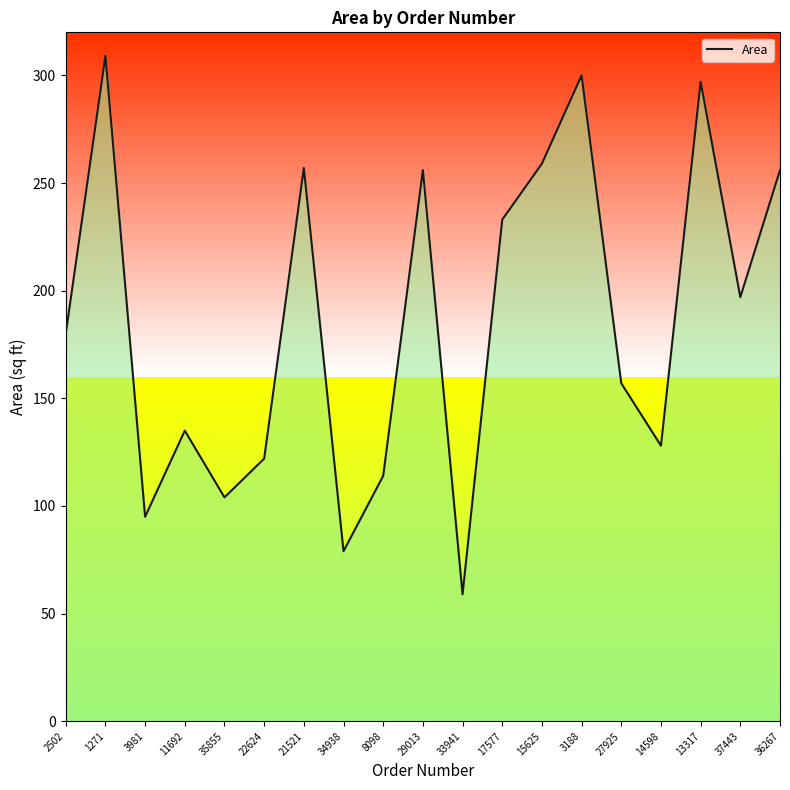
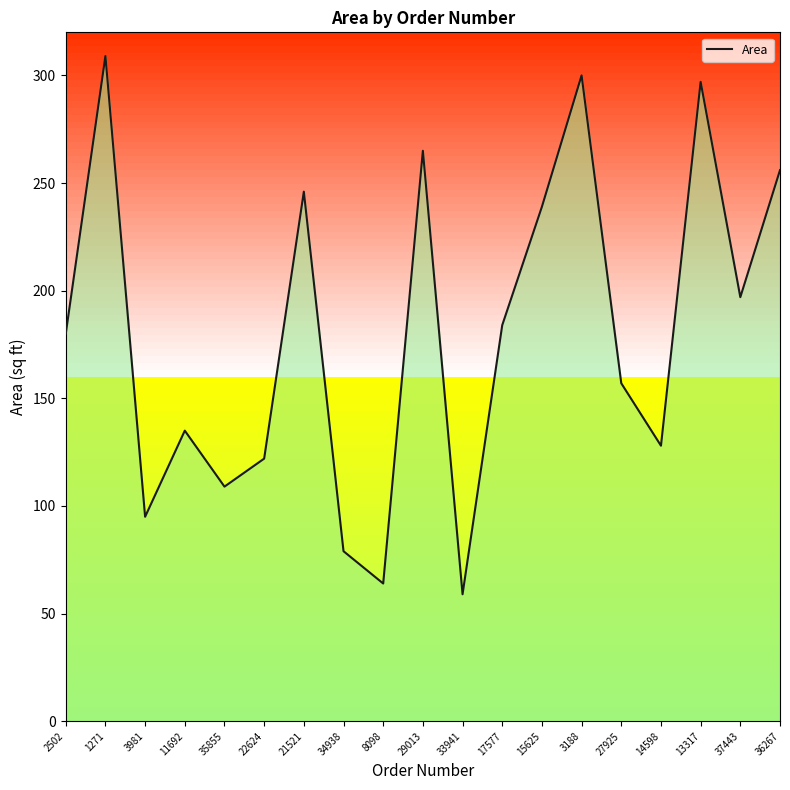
  {
    "2502": 180,
    "1271": 309,
    "3981": 95,
    "11692": 135,
-   "35855": 104,
+   "35855": 109,
    "22624": 122,
-   "21521": 257,
+   "21521": 246,
    "34938": 79,
-   "8098": 114,
-   "29013": 256,
+   "8098": 64,
+   "29013": 265,
    "33941": 59,
-   "17577": 233,
-   "15625": 259,
+   "17577": 184,
+   "15625": 239,
    "3188": 300,
    "27925": 157,
    "14598": 128,
    "13317": 297,
    "37443": 197,
    "36267": 256
  }
